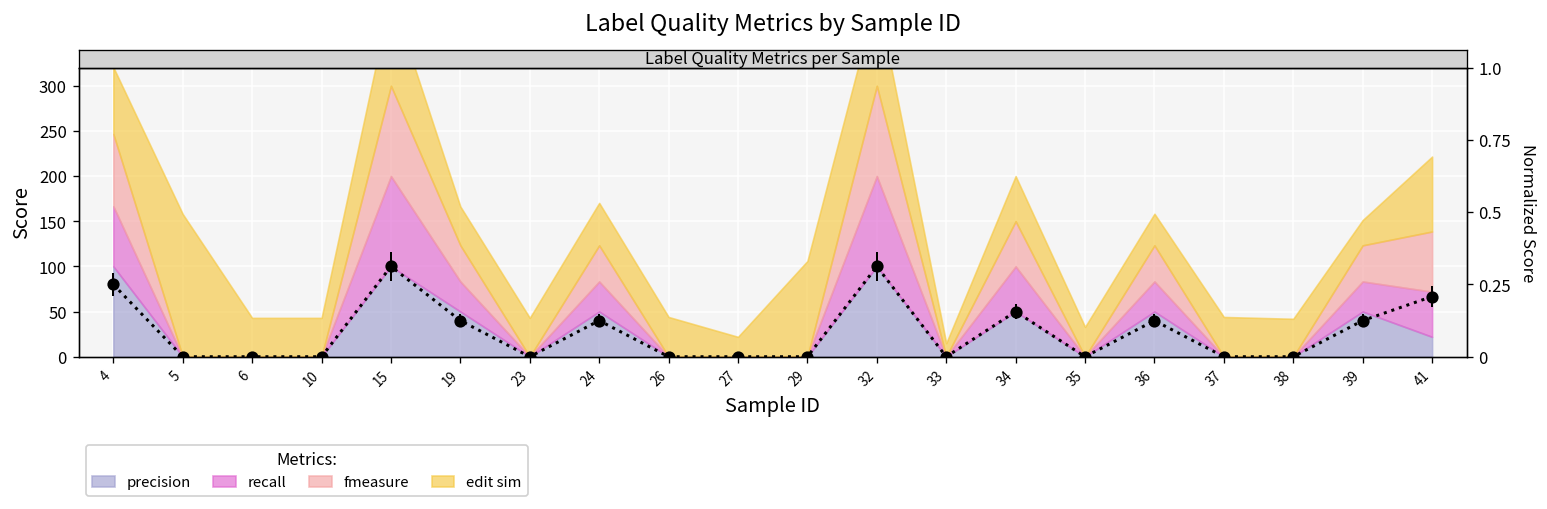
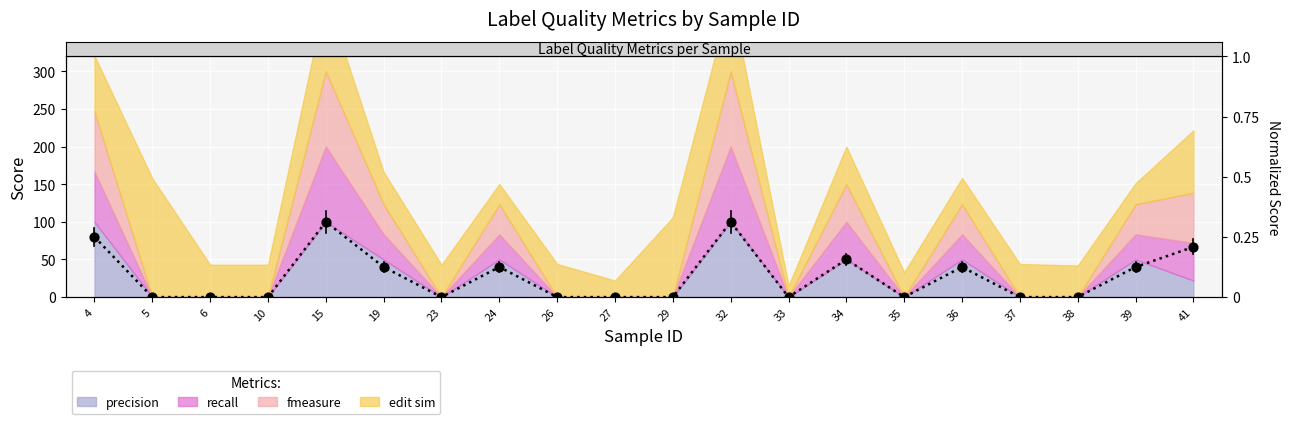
  {
    "precision": {
      "4": 100,
      "19": 50,
      "24": 50,
      "36": 50,
      "39": 50,
      "41": 20
    },
    "recall": {
      "4": 70,
      "15": 100,
      "19": 30,
      "24": 30,
      "32": 100,
      "34": 50,
      "36": 30,
      "39": 30,
      "41": 50
    },
    "fmeasure": {
      "4": 80,
      "15": 100,
      "19": 40,
      "24": 40,
      "32": 100,
      "34": 50,
      "36": 40,
      "39": 40,
      "41": 70
    },
    "edit sim": {
      "4": 70,
      "5": 160,
      "6": 40,
      "10": 40,
      "19": 40,
      "23": 40,
-     "24": 50,
+     "24": 30,
      "26": 40,
      "27": 20,
      "29": 110,
      "33": 20,
      "34": 50,
      "35": 30,
      "36": 40,
      "37": 40,
      "38": 40,
      "39": 30,
      "41": 80
    }
  }
